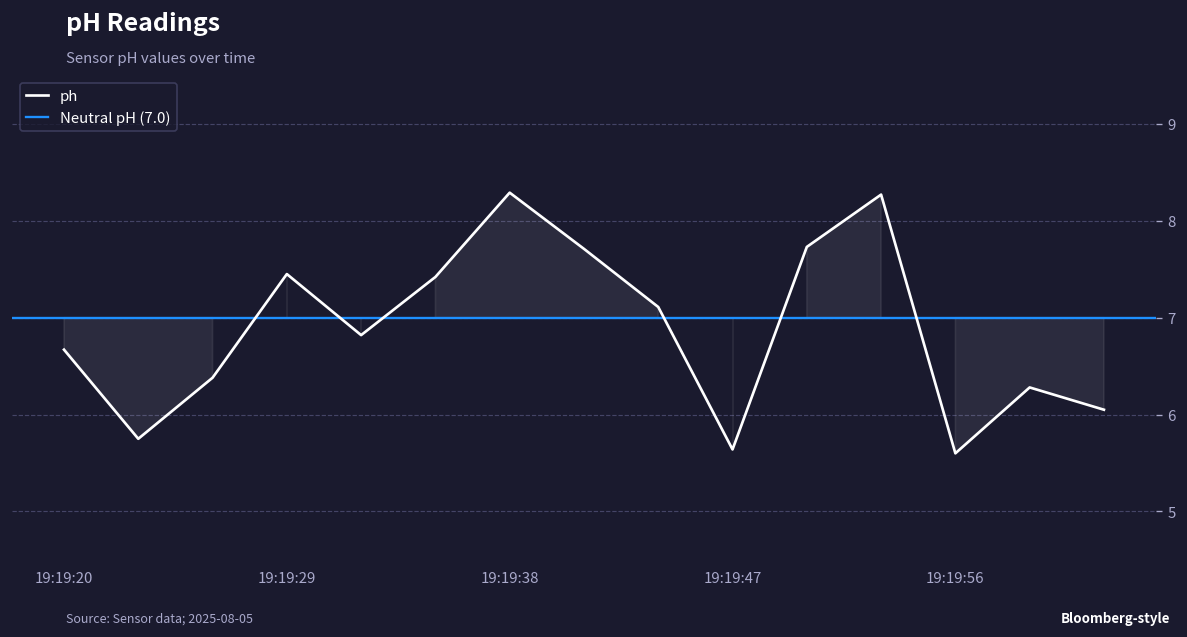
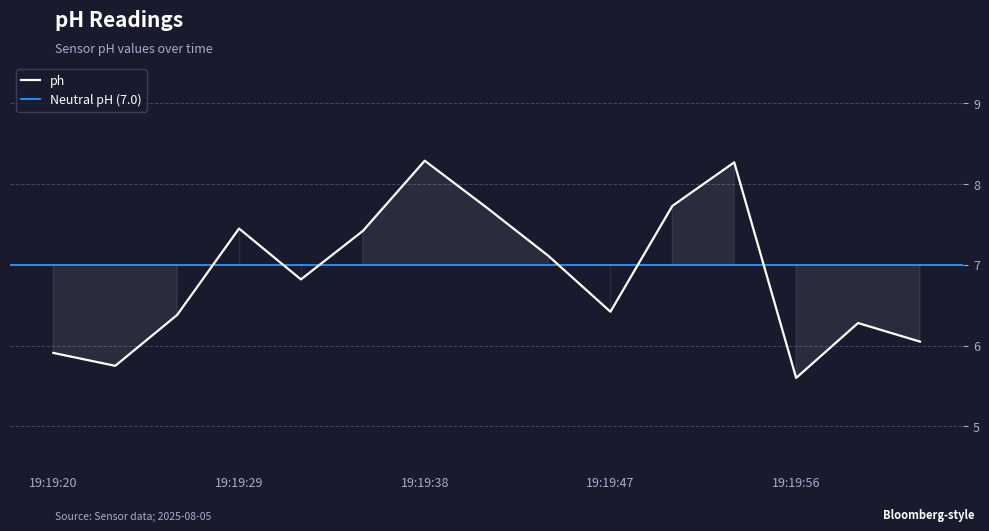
  {
-   "19:19:20": 6.7,
+   "19:19:20": 5.9,
    "19:19:29": 7.5,
    "19:19:38": 8.3,
-   "19:19:47": 5.6,
+   "19:19:47": 6.4,
    "19:19:56": 5.6
  }
